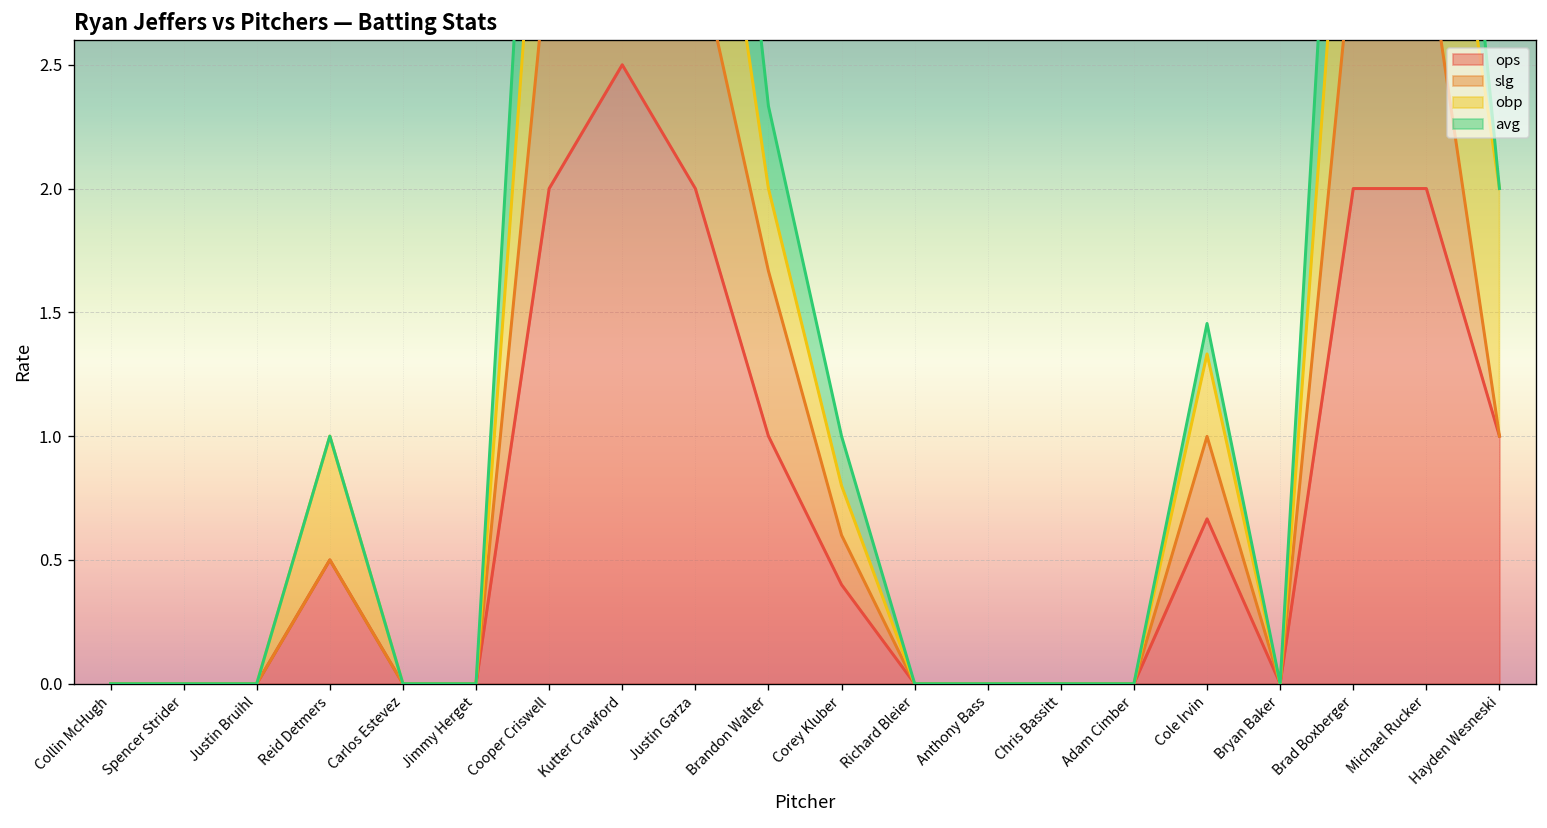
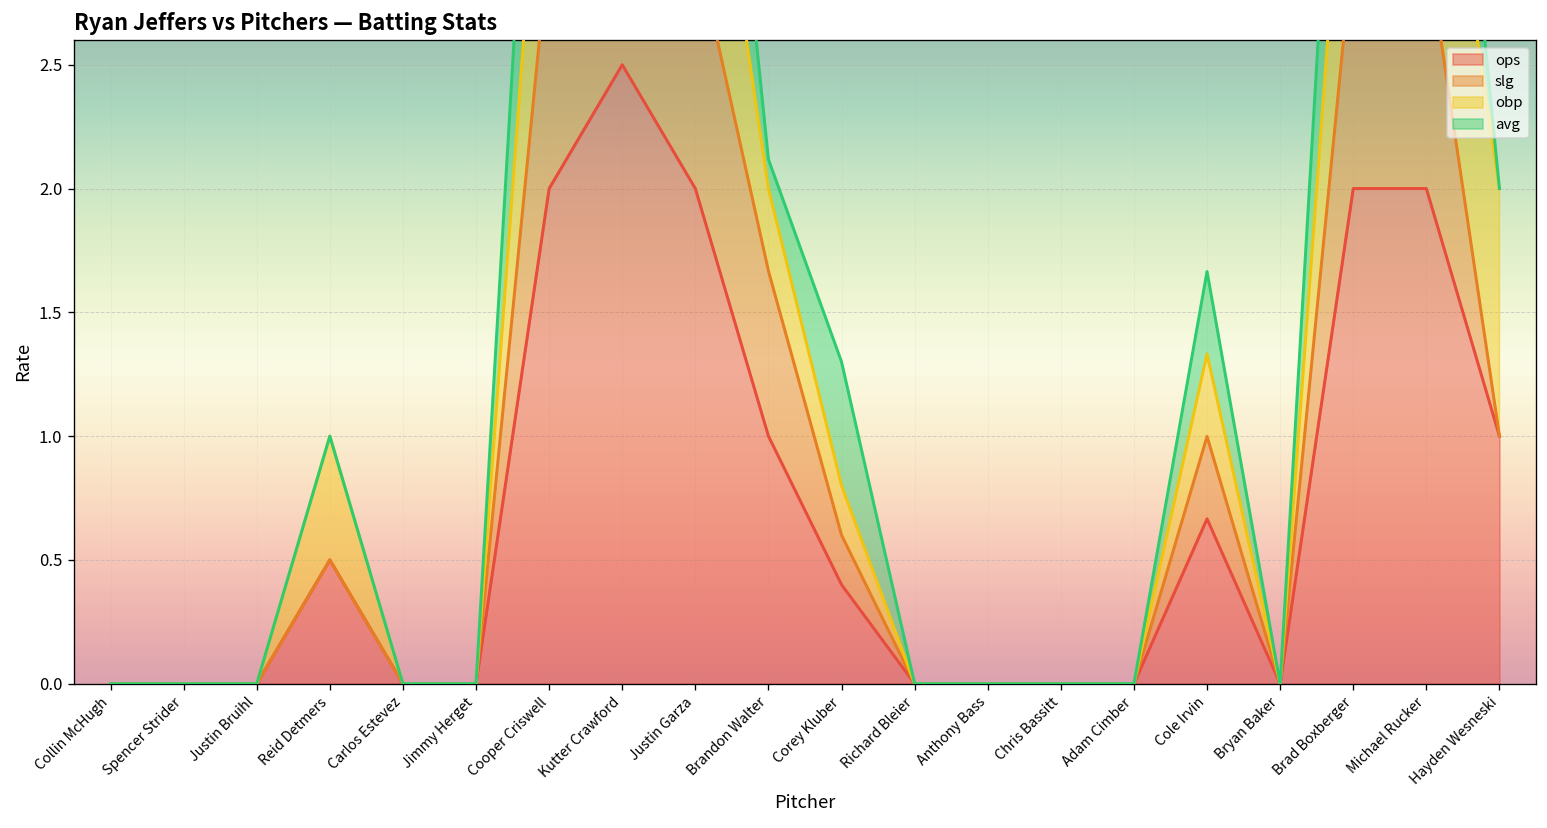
  {
    "avg": {
-     "Brandon Walter": 0.33,
-     "Corey Kluber": 0.2,
-     "Cole Irvin": 0.12
+     "Brandon Walter": 0.12,
+     "Corey Kluber": 0.5,
+     "Cole Irvin": 0.33
    }
  }
